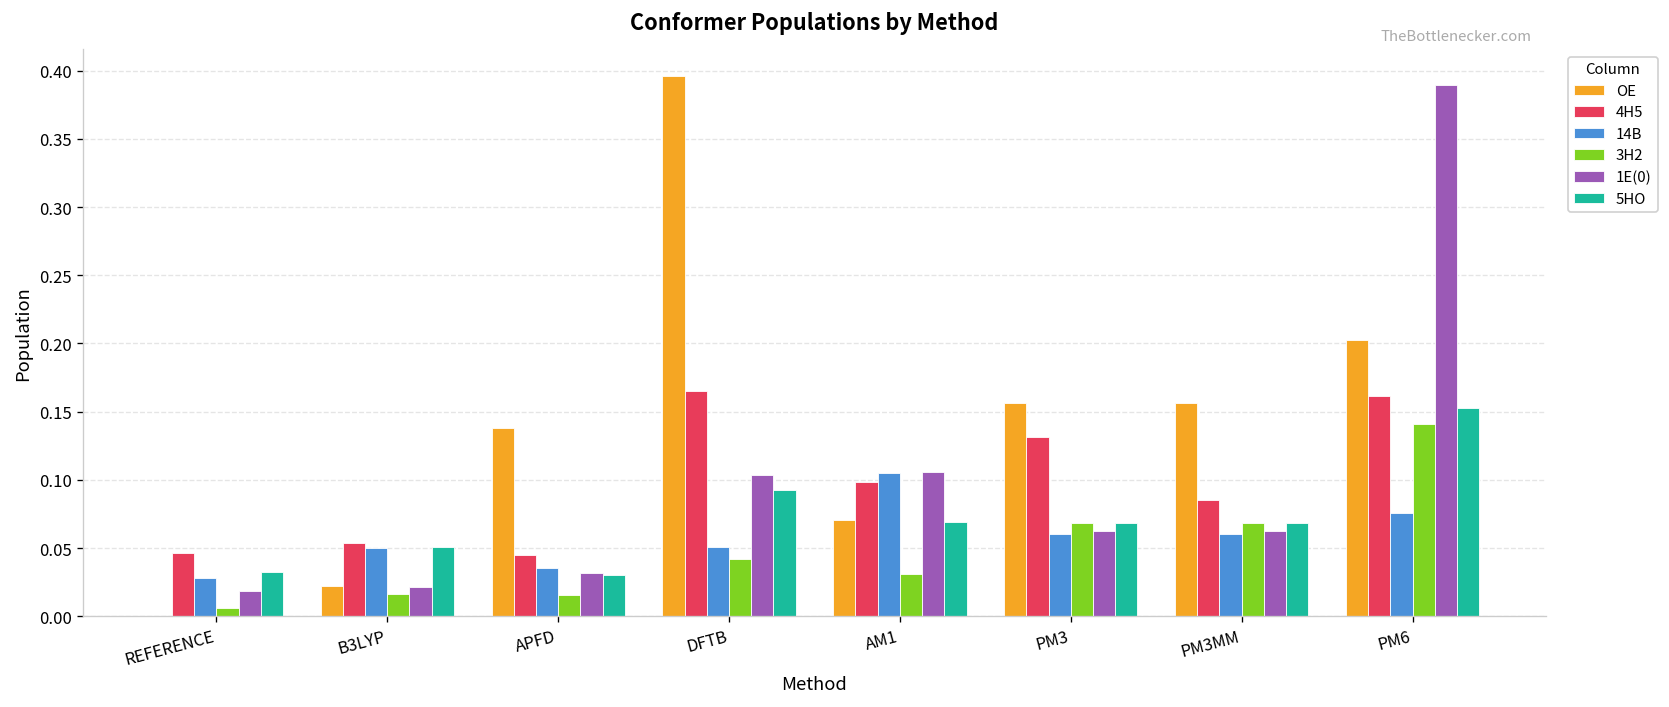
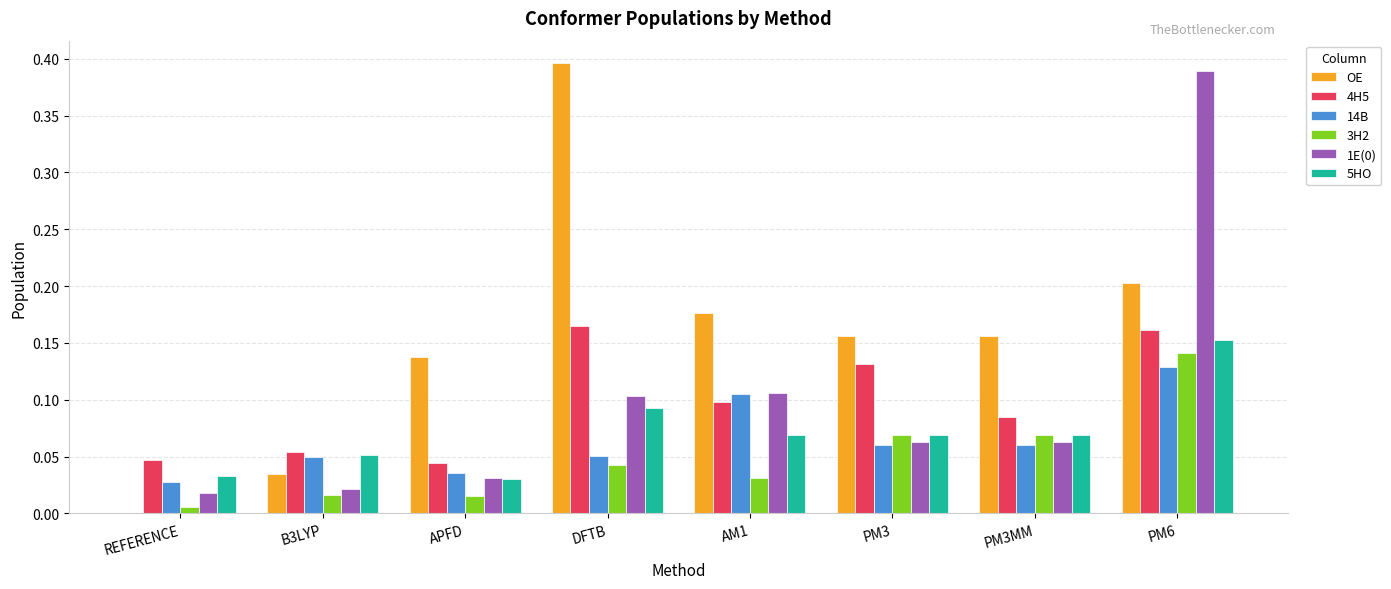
  {
    "OE": {
      "REFERENCE": 0.000,
-     "B3LYP": 0.022,
+     "B3LYP": 0.035,
      "APFD": 0.138,
      "DFTB": 0.396,
-     "AM1": 0.070,
+     "AM1": 0.177,
      "PM3": 0.156,
      "PM3MM": 0.156,
      "PM6": 0.202
    },
    "4H5": {
      "REFERENCE": 0.047,
      "B3LYP": 0.054,
      "APFD": 0.045,
      "DFTB": 0.165,
      "AM1": 0.098,
      "PM3": 0.131,
      "PM3MM": 0.085,
      "PM6": 0.161
    },
    "14B": {
      "REFERENCE": 0.028,
      "B3LYP": 0.050,
      "APFD": 0.036,
      "DFTB": 0.051,
      "AM1": 0.105,
      "PM3": 0.060,
      "PM3MM": 0.060,
-     "PM6": 0.076
+     "PM6": 0.129
    },
    "3H2": {
      "REFERENCE": 0.006,
      "B3LYP": 0.016,
      "APFD": 0.016,
      "DFTB": 0.042,
      "AM1": 0.031,
      "PM3": 0.069,
      "PM3MM": 0.069,
      "PM6": 0.141
    },
    "1E(0)": {
      "REFERENCE": 0.018,
      "B3LYP": 0.022,
      "APFD": 0.032,
      "DFTB": 0.104,
      "AM1": 0.106,
      "PM3": 0.063,
      "PM3MM": 0.063,
      "PM6": 0.389
    },
    "5HO": {
      "REFERENCE": 0.033,
      "B3LYP": 0.051,
      "APFD": 0.030,
      "DFTB": 0.093,
      "AM1": 0.069,
      "PM3": 0.069,
      "PM3MM": 0.069,
      "PM6": 0.152
    }
  }
